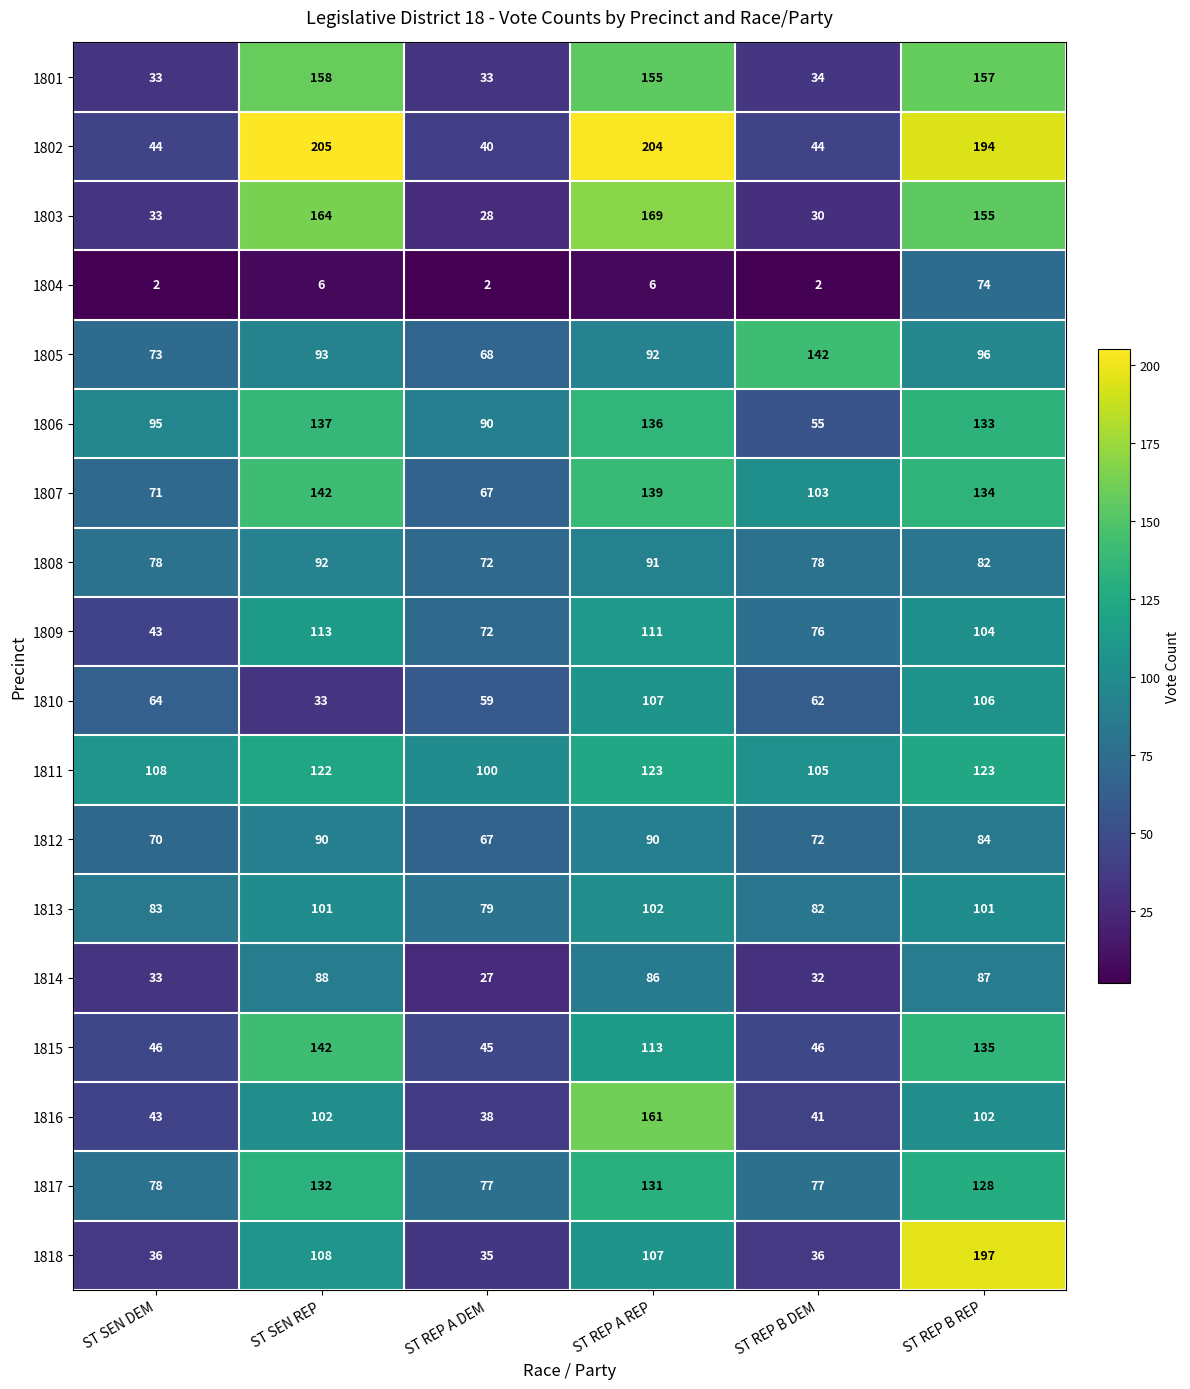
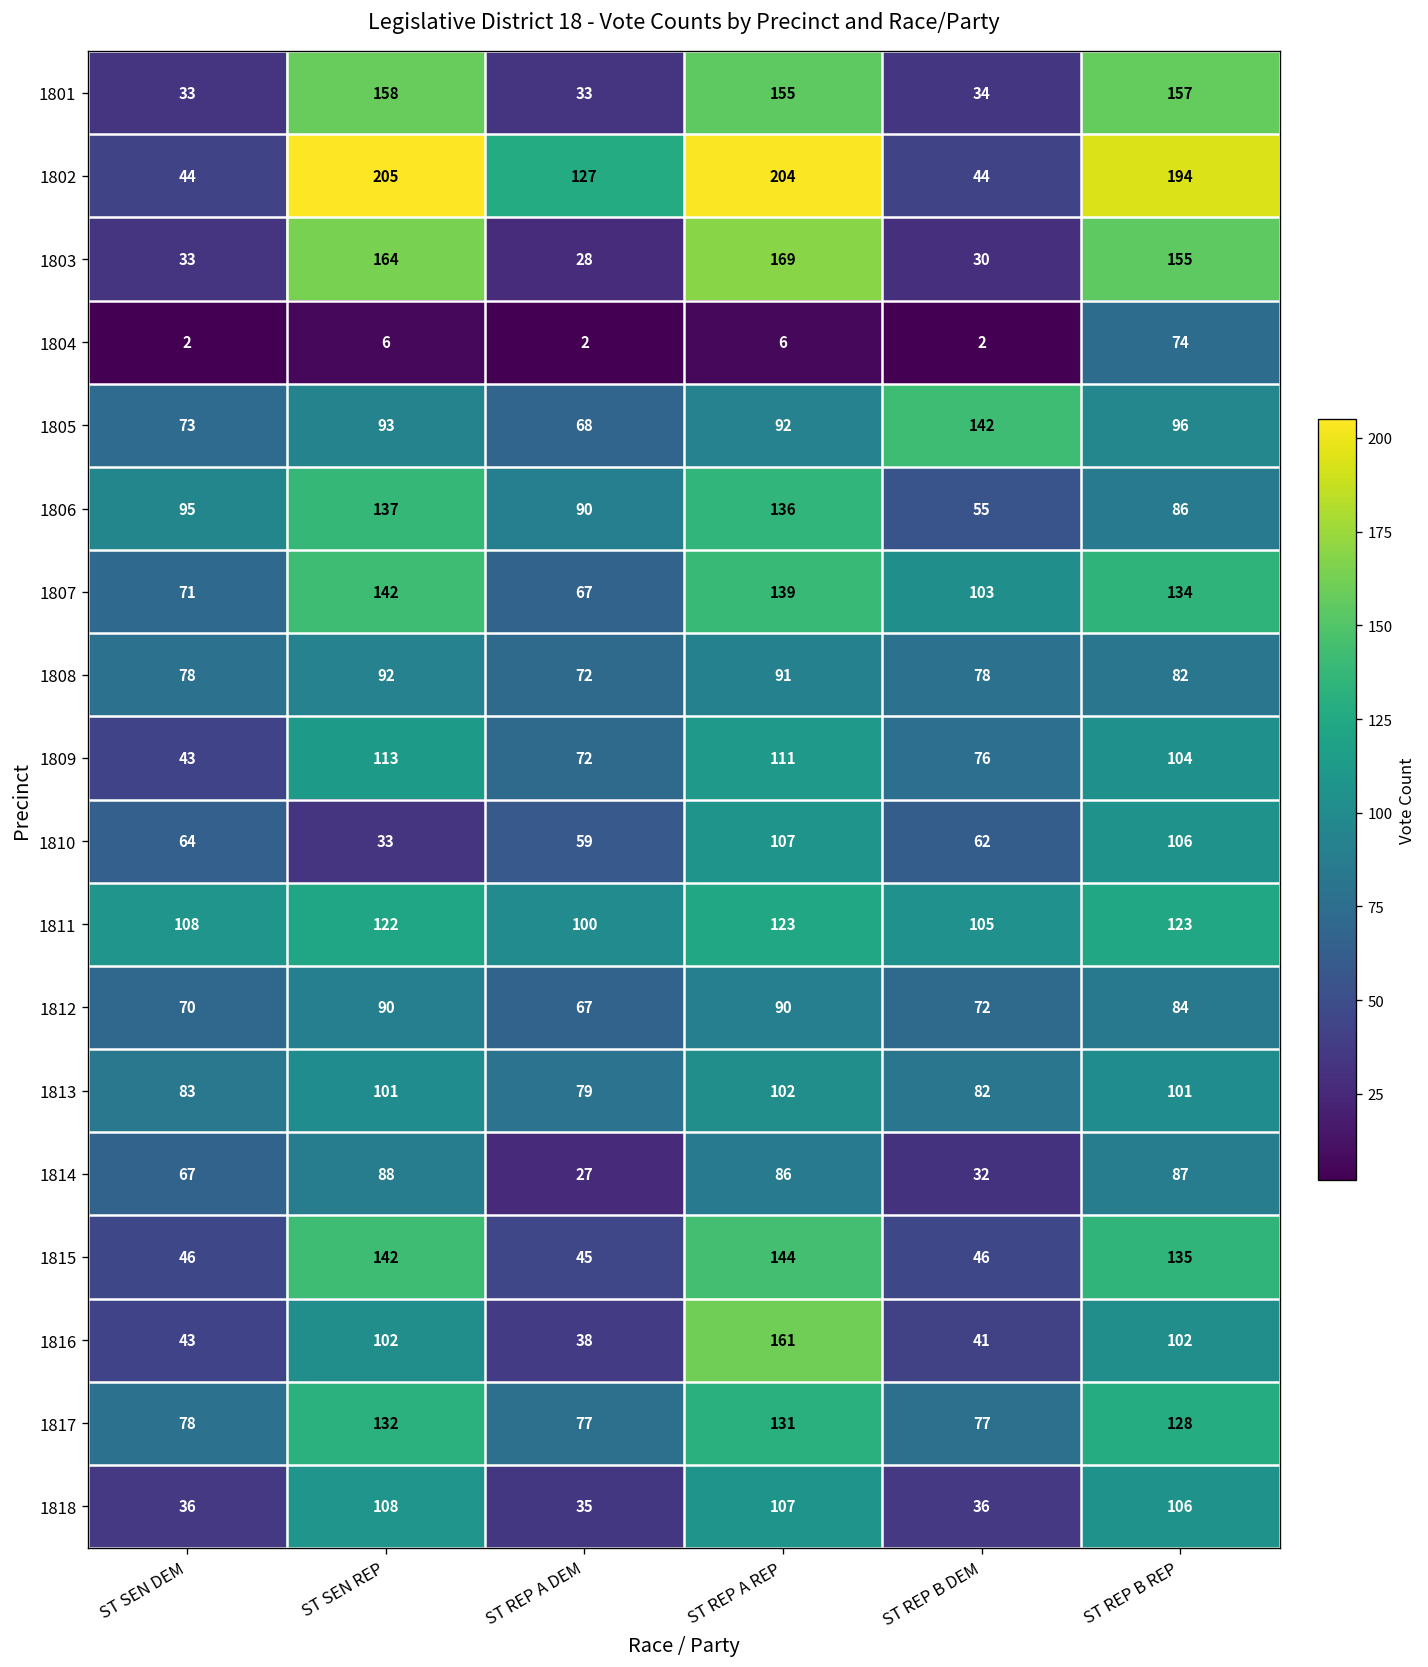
  {
    "1801": {
      "ST SEN DEM": 33,
      "ST SEN REP": 158,
      "ST REP A DEM": 33,
      "ST REP A REP": 155,
      "ST REP B DEM": 34,
      "ST REP B REP": 157
    },
    "1802": {
      "ST SEN DEM": 44,
      "ST SEN REP": 205,
-     "ST REP A DEM": 40,
+     "ST REP A DEM": 127,
      "ST REP A REP": 204,
      "ST REP B DEM": 44,
      "ST REP B REP": 194
    },
    "1803": {
      "ST SEN DEM": 33,
      "ST SEN REP": 164,
      "ST REP A DEM": 28,
      "ST REP A REP": 169,
      "ST REP B DEM": 30,
      "ST REP B REP": 155
    },
    "1804": {
      "ST SEN DEM": 2,
      "ST SEN REP": 6,
      "ST REP A DEM": 2,
      "ST REP A REP": 6,
      "ST REP B DEM": 2,
      "ST REP B REP": 74
    },
    "1805": {
      "ST SEN DEM": 73,
      "ST SEN REP": 93,
      "ST REP A DEM": 68,
      "ST REP A REP": 92,
      "ST REP B DEM": 142,
      "ST REP B REP": 96
    },
    "1806": {
      "ST SEN DEM": 95,
      "ST SEN REP": 137,
      "ST REP A DEM": 90,
      "ST REP A REP": 136,
      "ST REP B DEM": 55,
-     "ST REP B REP": 133
+     "ST REP B REP": 86
    },
    "1807": {
      "ST SEN DEM": 71,
      "ST SEN REP": 142,
      "ST REP A DEM": 67,
      "ST REP A REP": 139,
      "ST REP B DEM": 103,
      "ST REP B REP": 134
    },
    "1808": {
      "ST SEN DEM": 78,
      "ST SEN REP": 92,
      "ST REP A DEM": 72,
      "ST REP A REP": 91,
      "ST REP B DEM": 78,
      "ST REP B REP": 82
    },
    "1809": {
      "ST SEN DEM": 43,
      "ST SEN REP": 113,
      "ST REP A DEM": 72,
      "ST REP A REP": 111,
      "ST REP B DEM": 76,
      "ST REP B REP": 104
    },
    "1810": {
      "ST SEN DEM": 64,
      "ST SEN REP": 33,
      "ST REP A DEM": 59,
      "ST REP A REP": 107,
      "ST REP B DEM": 62,
      "ST REP B REP": 106
    },
    "1811": {
      "ST SEN DEM": 108,
      "ST SEN REP": 122,
      "ST REP A DEM": 100,
      "ST REP A REP": 123,
      "ST REP B DEM": 105,
      "ST REP B REP": 123
    },
    "1812": {
      "ST SEN DEM": 70,
      "ST SEN REP": 90,
      "ST REP A DEM": 67,
      "ST REP A REP": 90,
      "ST REP B DEM": 72,
      "ST REP B REP": 84
    },
    "1813": {
      "ST SEN DEM": 83,
      "ST SEN REP": 101,
      "ST REP A DEM": 79,
      "ST REP A REP": 102,
      "ST REP B DEM": 82,
      "ST REP B REP": 101
    },
    "1814": {
-     "ST SEN DEM": 33,
+     "ST SEN DEM": 67,
      "ST SEN REP": 88,
      "ST REP A DEM": 27,
      "ST REP A REP": 86,
      "ST REP B DEM": 32,
      "ST REP B REP": 87
    },
    "1815": {
      "ST SEN DEM": 46,
      "ST SEN REP": 142,
      "ST REP A DEM": 45,
-     "ST REP A REP": 113,
+     "ST REP A REP": 144,
      "ST REP B DEM": 46,
      "ST REP B REP": 135
    },
    "1816": {
      "ST SEN DEM": 43,
      "ST SEN REP": 102,
      "ST REP A DEM": 38,
      "ST REP A REP": 161,
      "ST REP B DEM": 41,
      "ST REP B REP": 102
    },
    "1817": {
      "ST SEN DEM": 78,
      "ST SEN REP": 132,
      "ST REP A DEM": 77,
      "ST REP A REP": 131,
      "ST REP B DEM": 77,
      "ST REP B REP": 128
    },
    "1818": {
      "ST SEN DEM": 36,
      "ST SEN REP": 108,
      "ST REP A DEM": 35,
      "ST REP A REP": 107,
      "ST REP B DEM": 36,
-     "ST REP B REP": 197
+     "ST REP B REP": 106
    }
  }
